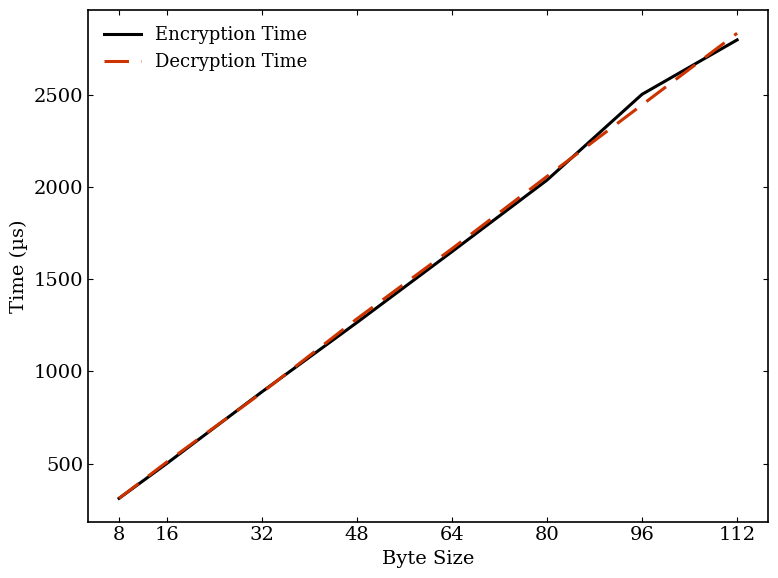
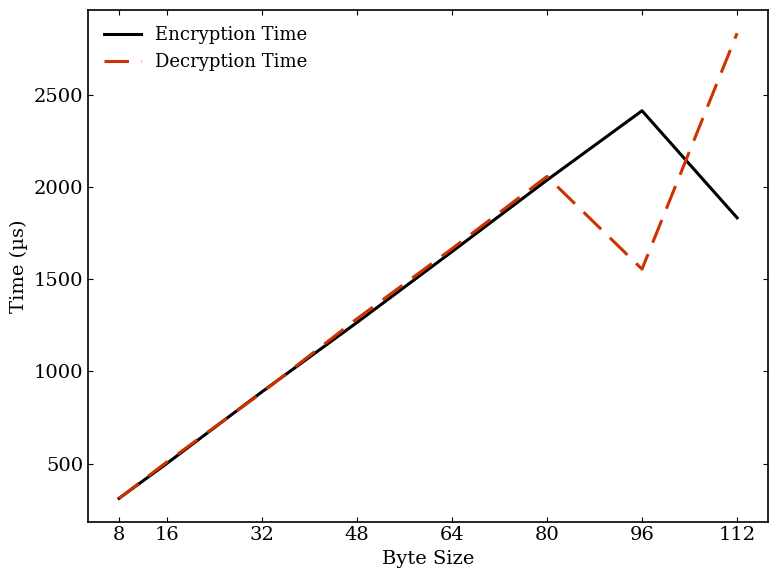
  {
    "Encryption Time": {
      "48": 1260,
      "64": 1650,
      "80": 2040,
-     "96": 2500,
-     "112": 2800
+     "96": 2410,
+     "112": 1830
    },
    "Decryption Time": {
      "48": 1280,
      "64": 1660,
      "80": 2060,
-     "96": 2440,
+     "96": 1550,
      "112": 2830
    }
  }
